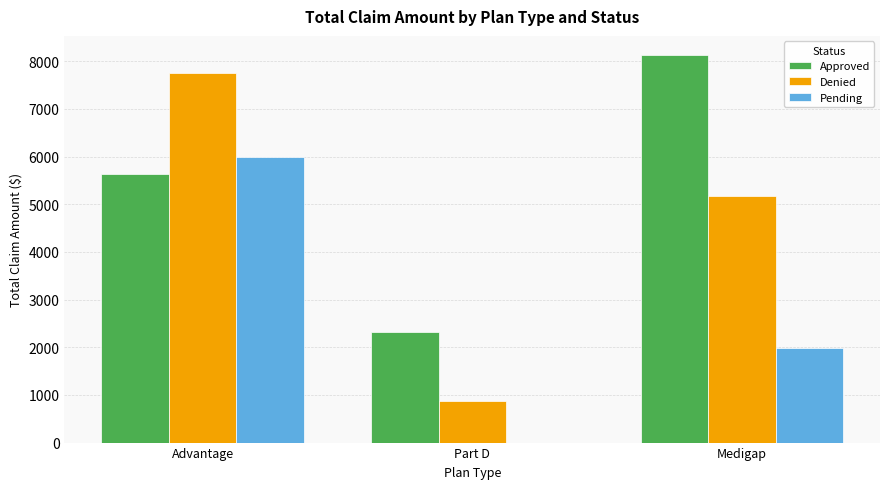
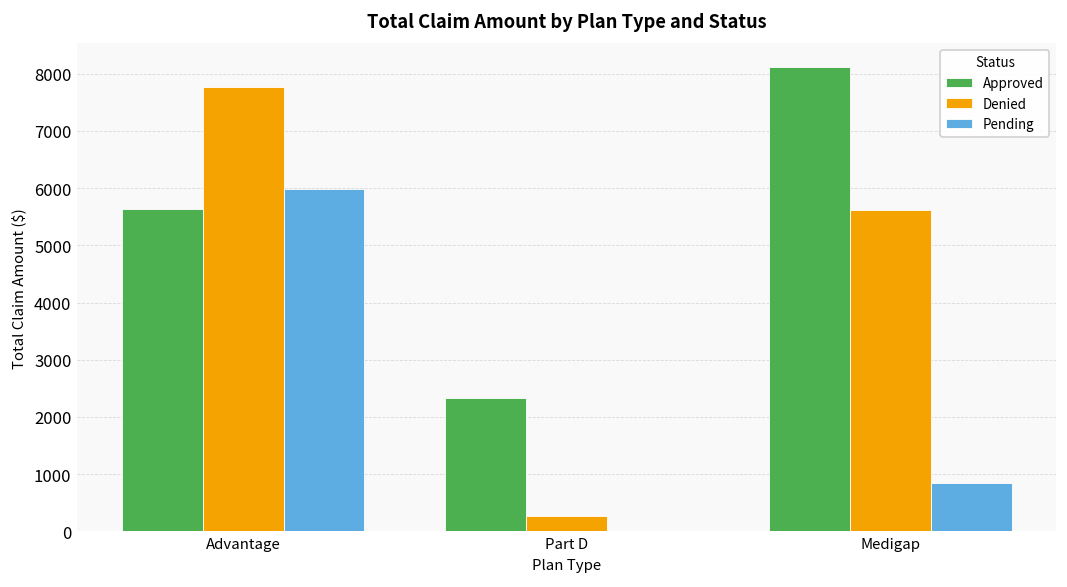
  {
    "Approved": {
      "Advantage": 5600,
      "Part D": 2300,
      "Medigap": 8100
    },
    "Denied": {
      "Advantage": 7800,
-     "Part D": 900,
-     "Medigap": 5200
+     "Part D": 300,
+     "Medigap": 5600
    },
    "Pending": {
      "Advantage": 6000,
      "Part D": 0,
-     "Medigap": 2000
+     "Medigap": 800
    }
  }
